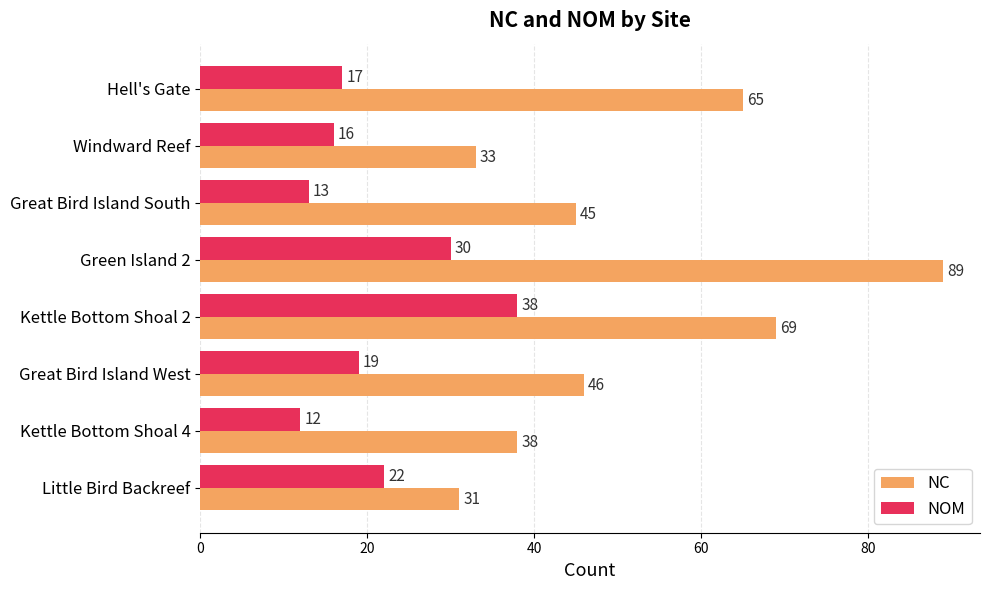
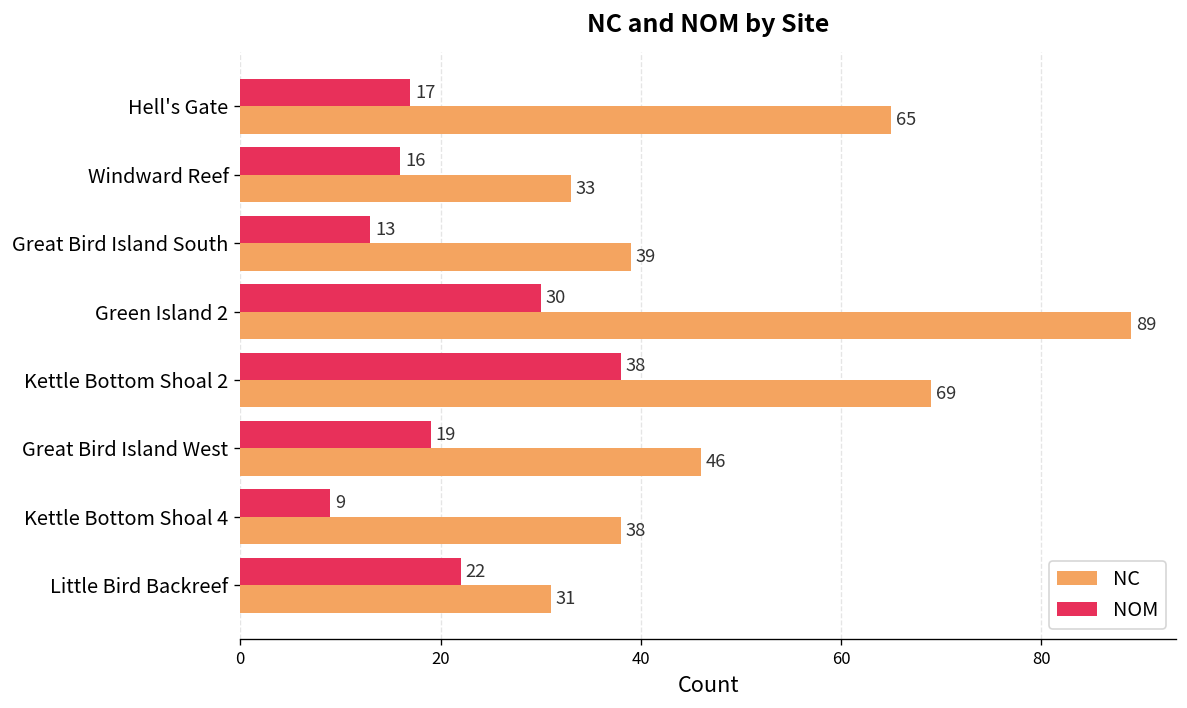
  {
    "NC": {
      "Hell's Gate": 65,
      "Windward Reef": 33,
-     "Great Bird Island South": 45,
+     "Great Bird Island South": 39,
      "Green Island 2": 89,
      "Kettle Bottom Shoal 2": 69,
      "Great Bird Island West": 46,
      "Kettle Bottom Shoal 4": 38,
      "Little Bird Backreef": 31
    },
    "NOM": {
      "Hell's Gate": 17,
      "Windward Reef": 16,
      "Great Bird Island South": 13,
      "Green Island 2": 30,
      "Kettle Bottom Shoal 2": 38,
      "Great Bird Island West": 19,
-     "Kettle Bottom Shoal 4": 12,
+     "Kettle Bottom Shoal 4": 9,
      "Little Bird Backreef": 22
    }
  }
